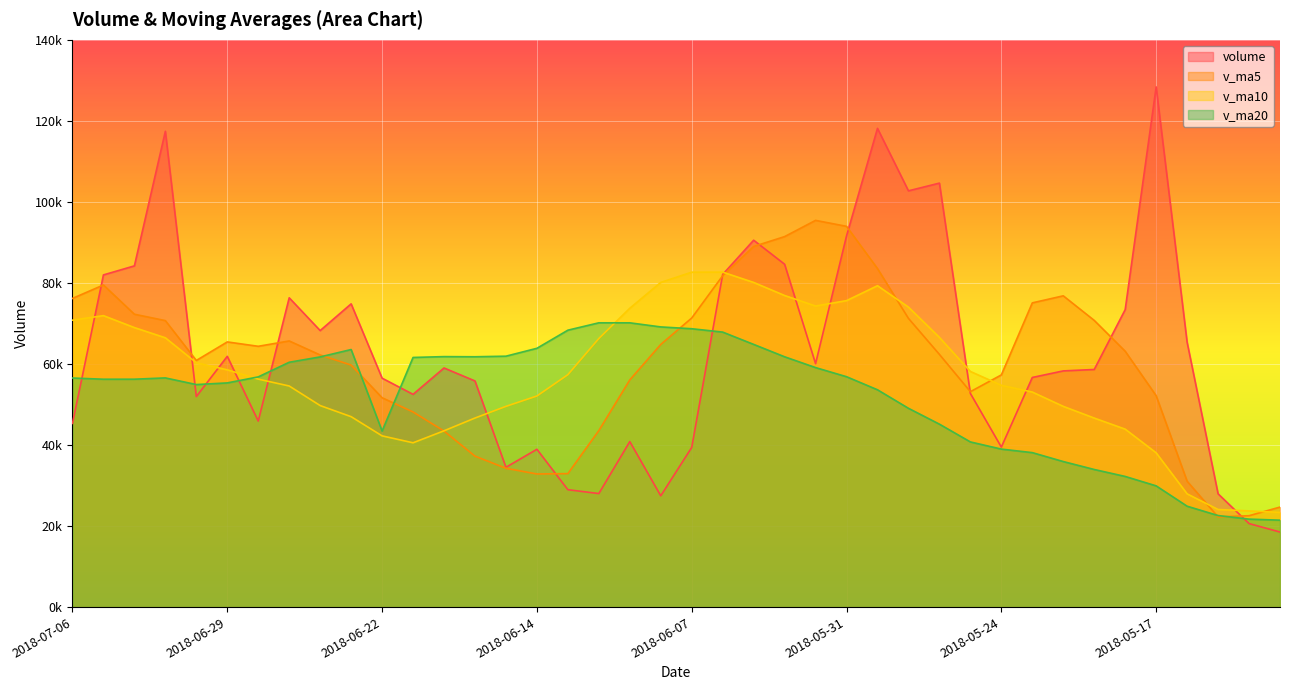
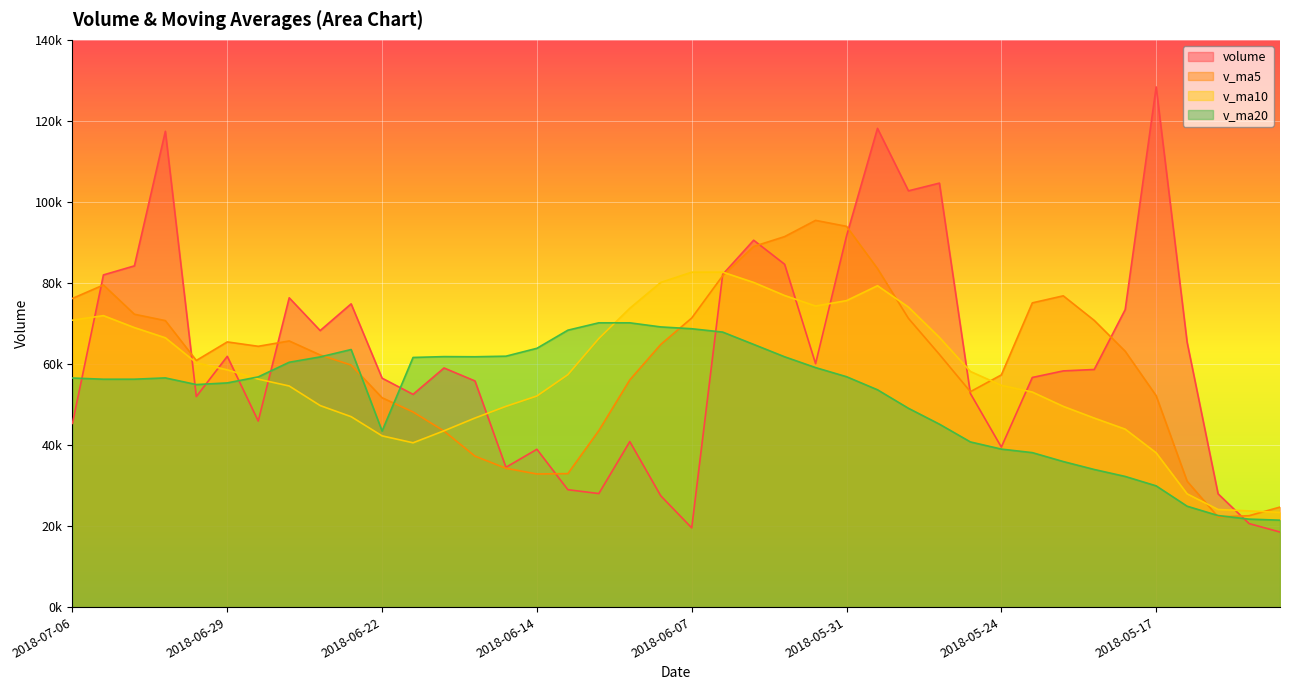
  {
    "volume": {
      "2018-07-06": 45000,
      "2018-06-29": 62000,
      "2018-06-22": 56000,
      "2018-06-14": 39000,
-     "2018-06-07": 39000,
+     "2018-06-07": 20000,
      "2018-05-31": 92000,
      "2018-05-17": 128000
    },
    "v_ma20": {
      "2018-07-06": 57000,
      "2018-06-29": 55000,
      "2018-06-22": 43000,
      "2018-06-14": 64000,
      "2018-06-07": 69000,
      "2018-05-31": 57000,
      "2018-05-17": 30000
    }
  }
